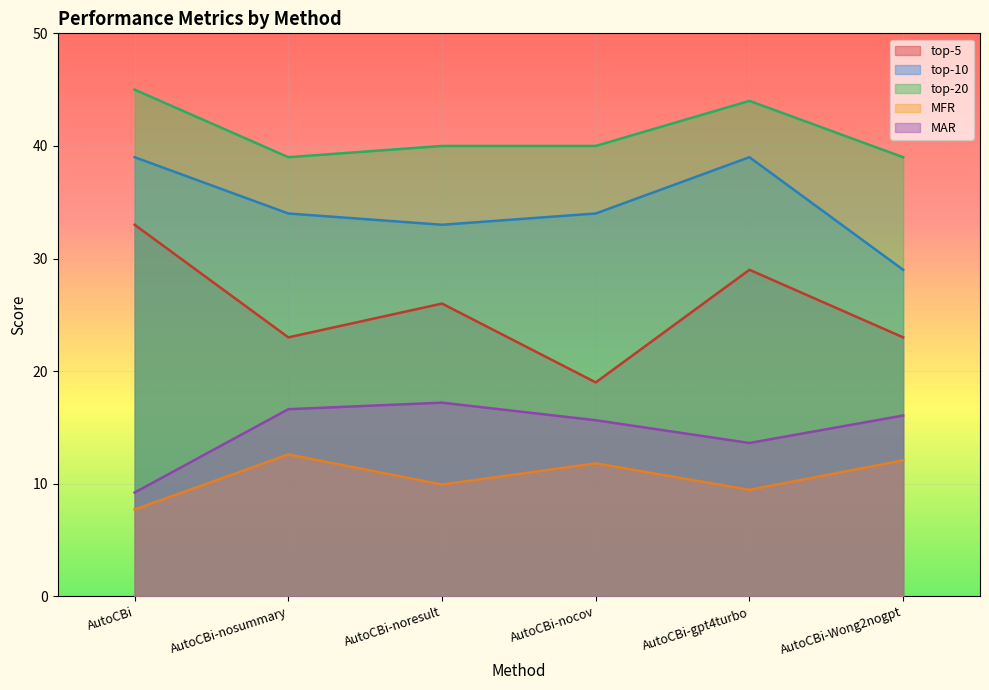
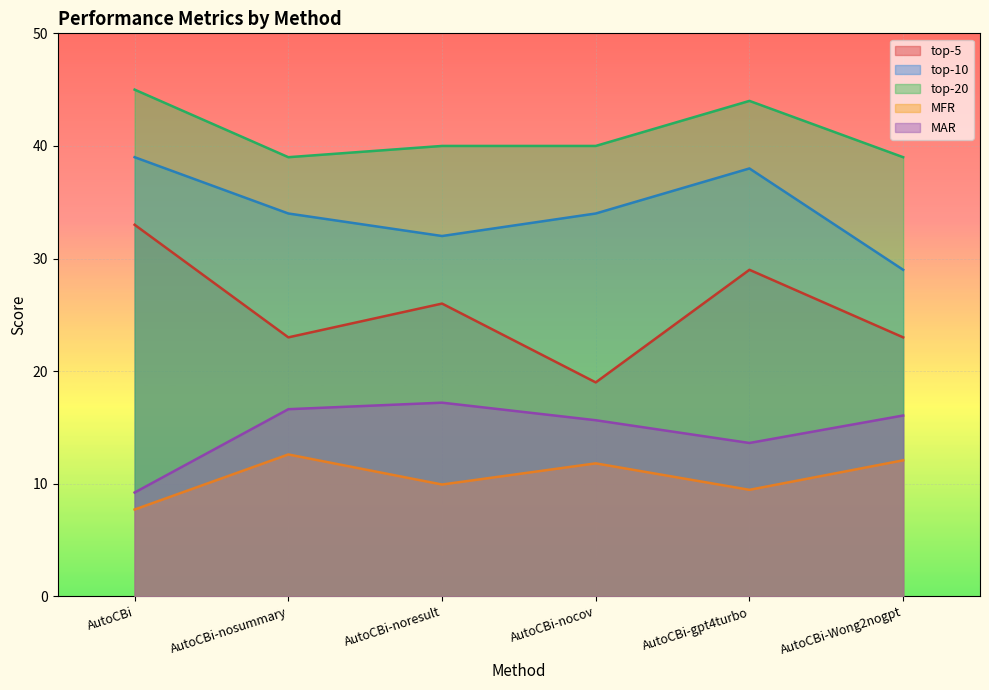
  {
    "top-5": {
      "AutoCBi": 33,
      "AutoCBi-nosummary": 23,
      "AutoCBi-noresult": 26,
      "AutoCBi-nocov": 19,
      "AutoCBi-gpt4turbo": 29,
      "AutoCBi-Wong2nogpt": 23
    },
    "top-10": {
      "AutoCBi": 39,
      "AutoCBi-nosummary": 34,
-     "AutoCBi-noresult": 33,
+     "AutoCBi-noresult": 32,
      "AutoCBi-nocov": 34,
-     "AutoCBi-gpt4turbo": 39,
+     "AutoCBi-gpt4turbo": 38,
      "AutoCBi-Wong2nogpt": 29
    },
    "top-20": {
      "AutoCBi": 45,
      "AutoCBi-nosummary": 39,
      "AutoCBi-noresult": 40,
      "AutoCBi-nocov": 40,
      "AutoCBi-gpt4turbo": 44,
      "AutoCBi-Wong2nogpt": 39
    },
    "MFR": {
      "AutoCBi": 7.7,
      "AutoCBi-nosummary": 12.6,
      "AutoCBi-noresult": 10,
      "AutoCBi-nocov": 12,
      "AutoCBi-gpt4turbo": 9.5,
      "AutoCBi-Wong2nogpt": 12
    },
    "MAR": {
      "AutoCBi": 9,
      "AutoCBi-nosummary": 16.6,
      "AutoCBi-noresult": 17,
      "AutoCBi-nocov": 15.6,
      "AutoCBi-gpt4turbo": 13.6,
      "AutoCBi-Wong2nogpt": 16
    }
  }
